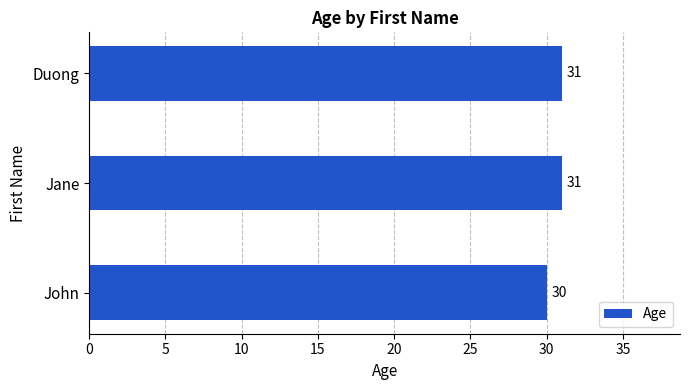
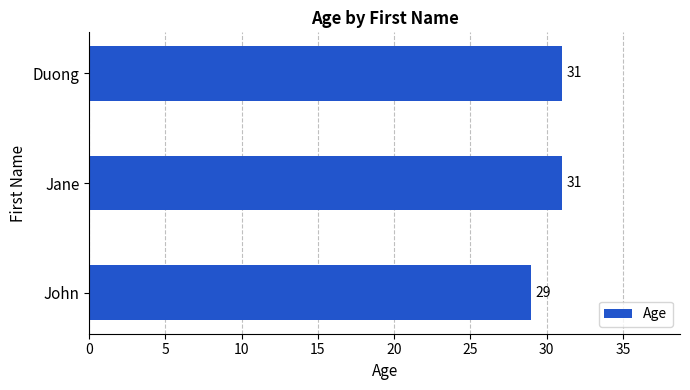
  {
    "Duong": 31,
    "Jane": 31,
-   "John": 30
+   "John": 29
  }
